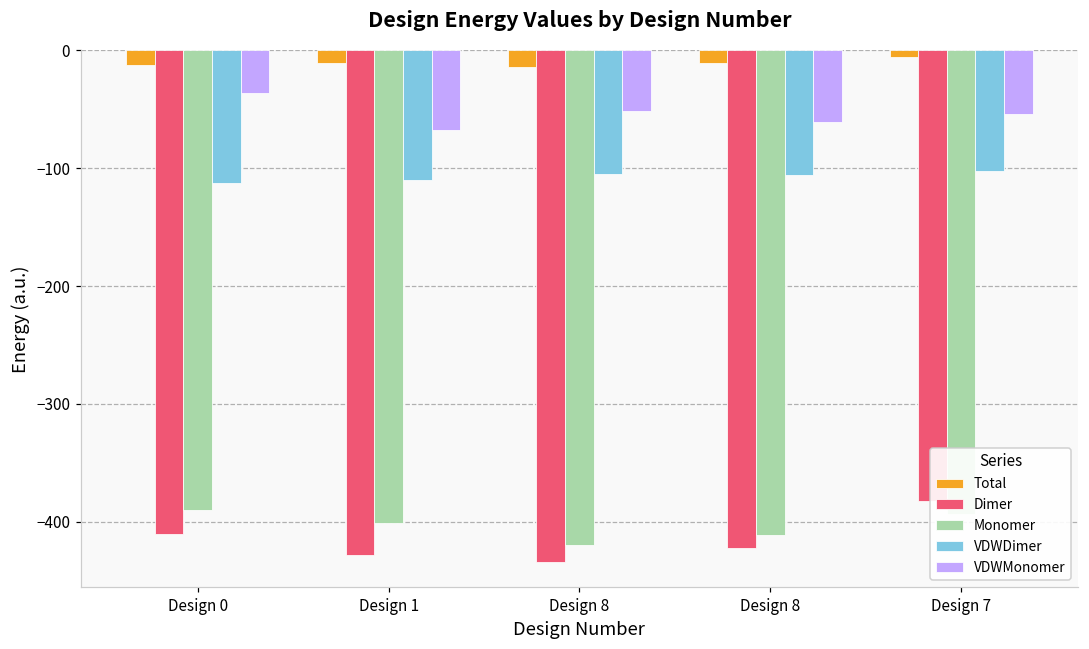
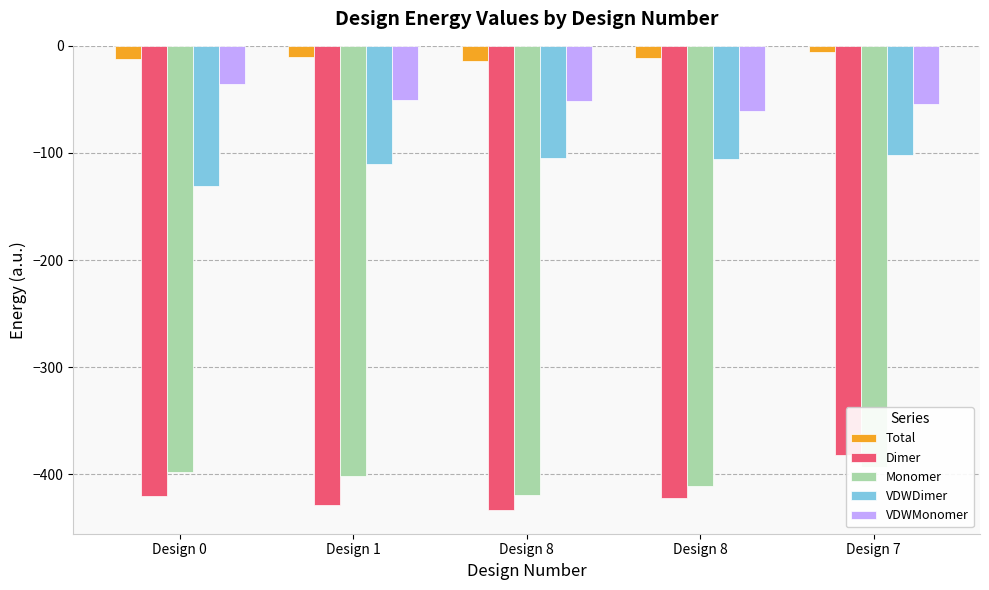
  {
    "Total": {
      "Design 0": -13,
      "Design 1": -11,
      "Design 7": -6
    },
    "Dimer": {
-     "Design 0": -411,
+     "Design 0": -420,
      "Design 1": -428
    },
    "Monomer": {
-     "Design 0": -390,
+     "Design 0": -398,
      "Design 1": -401
    },
    "VDWDimer": {
-     "Design 0": -113,
+     "Design 0": -131,
      "Design 1": -110,
      "Design 7": -102
    },
    "VDWMonomer": {
      "Design 0": -36,
-     "Design 1": -67,
+     "Design 1": -51,
      "Design 7": -54
    }
  }
